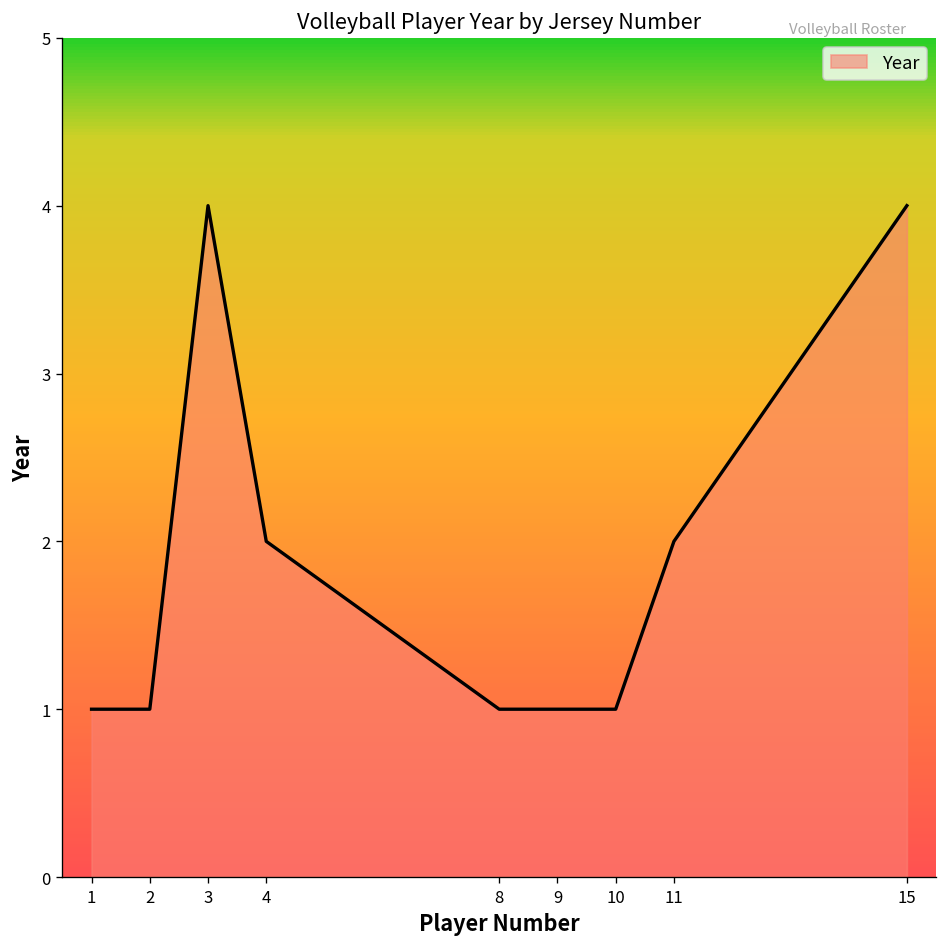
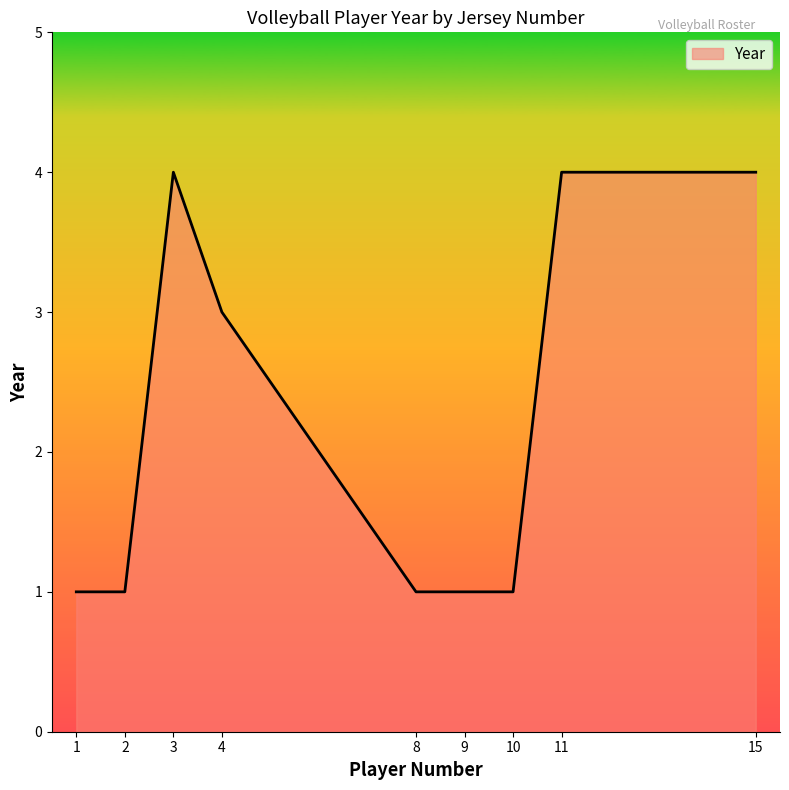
  {
    "1": 1,
    "2": 1,
    "3": 4,
-   "4": 2,
+   "4": 3,
    "8": 1,
    "9": 1,
    "10": 1,
-   "11": 2,
+   "11": 4,
    "15": 4
  }
